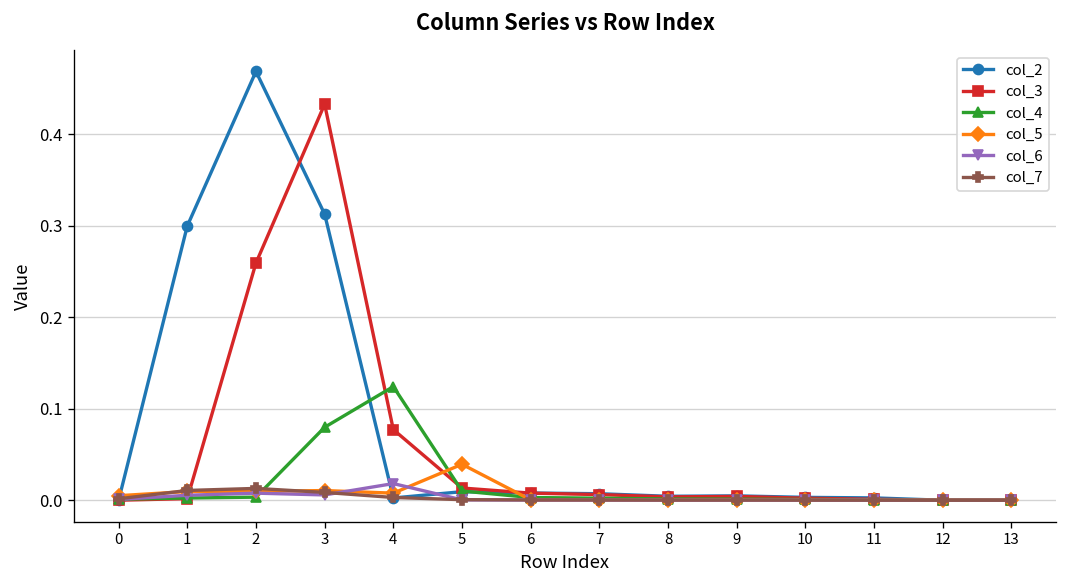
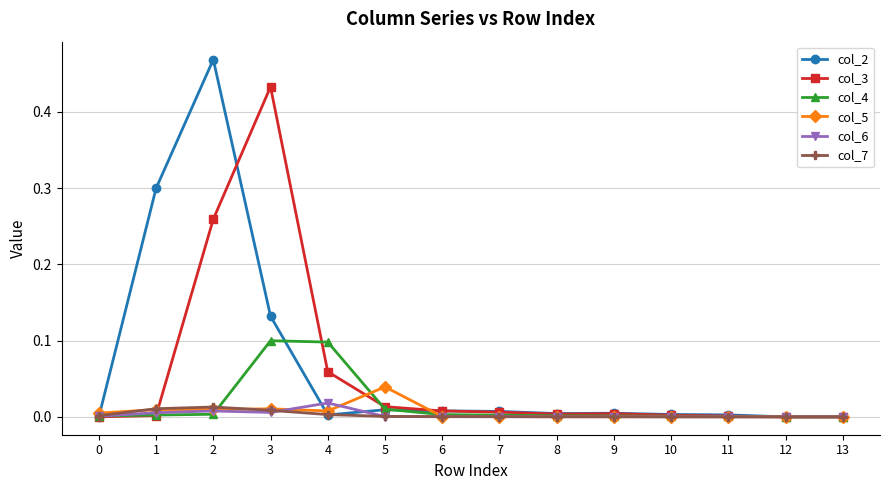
  {
    "col_2": {
      "1": 0.30,
      "2": 0.47,
-     "3": 0.31
+     "3": 0.13
    },
    "col_3": {
      "2": 0.26,
      "3": 0.43,
-     "4": 0.08
+     "4": 0.06
    },
    "col_4": {
      "2": 0.00,
-     "3": 0.08,
-     "4": 0.12
+     "3": 0.10,
+     "4": 0.10
    },
    "col_5": {
      "0": 0.00,
      "4": 0.01,
      "5": 0.04
    },
    "col_6": {
      "4": 0.02
    }
  }
